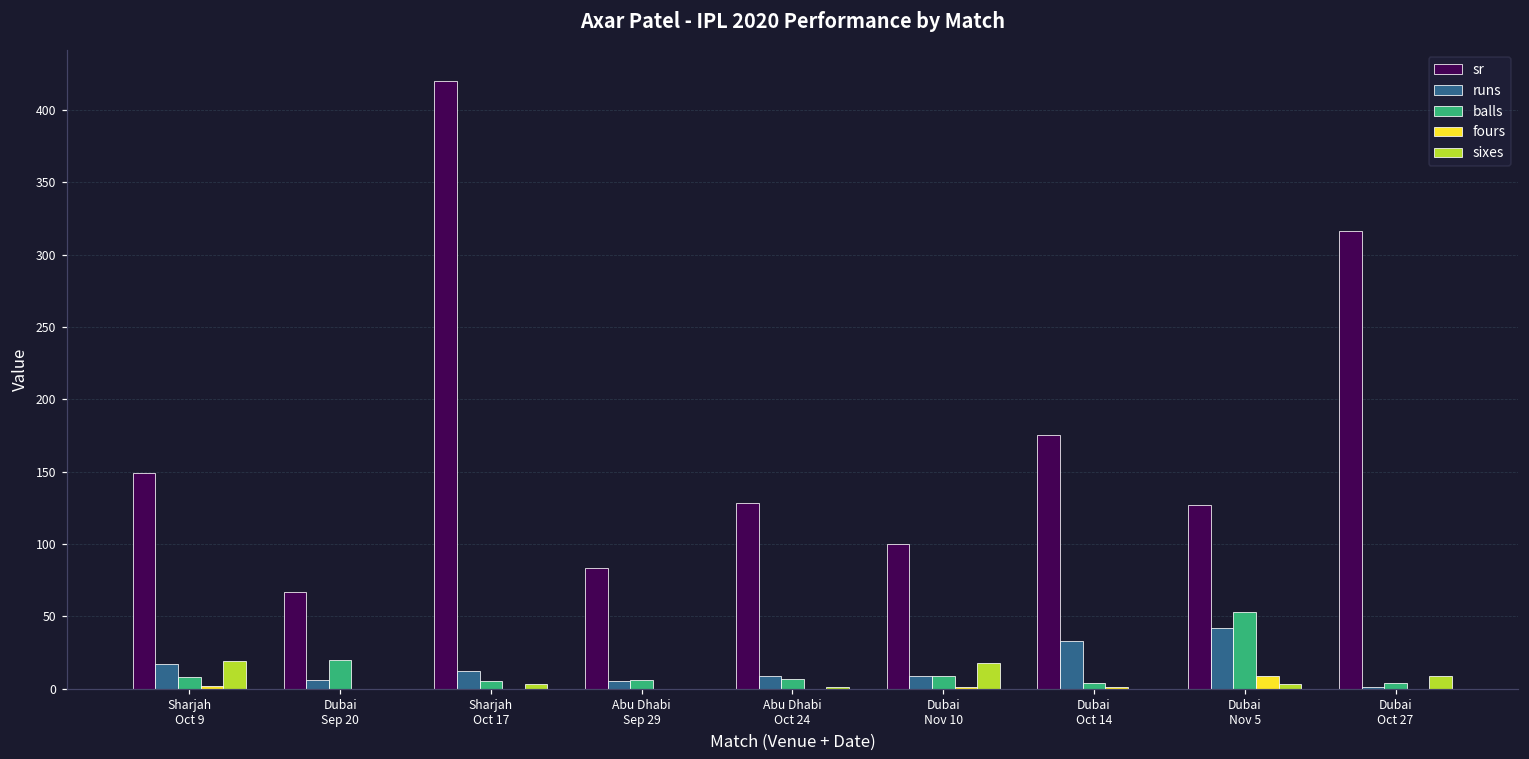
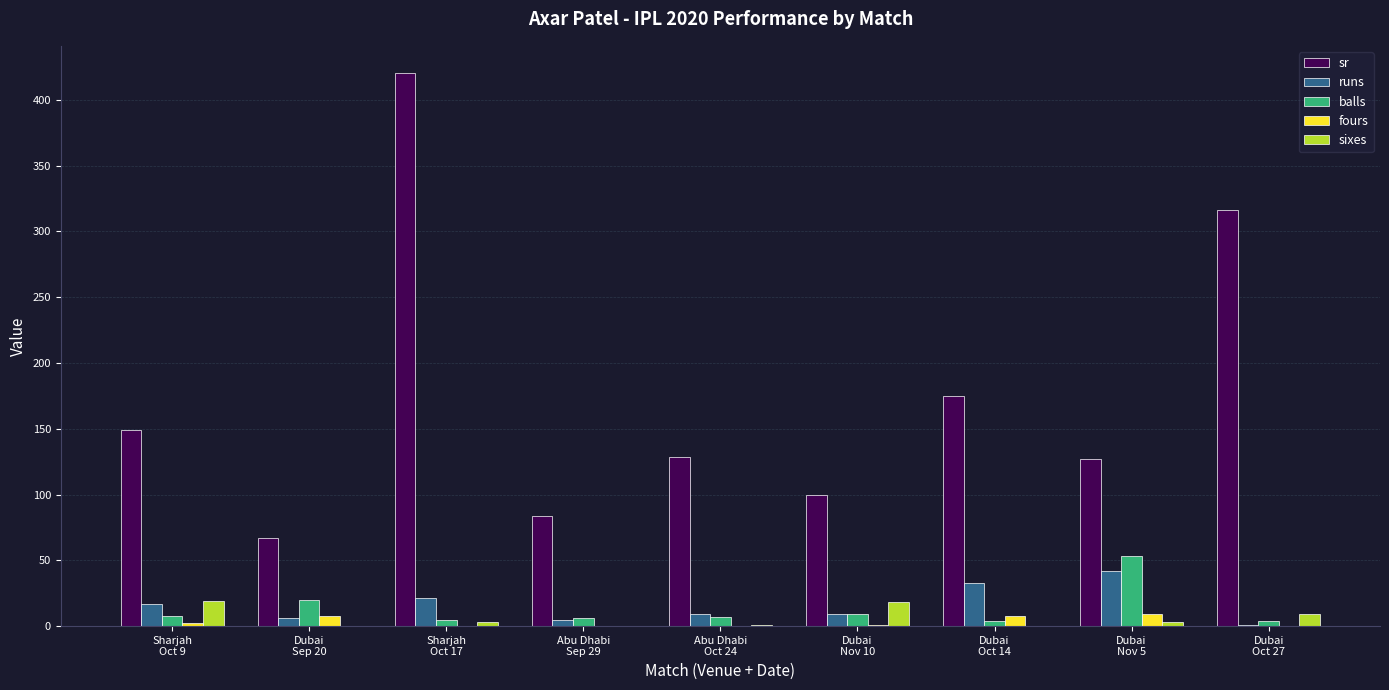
  {
    "sr": {
      "Sharjah Oct 9": 149,
      "Dubai Sep 20": 67,
      "Sharjah Oct 17": 420,
      "Abu Dhabi Sep 29": 83,
      "Abu Dhabi Oct 24": 129,
      "Dubai Nov 10": 100,
      "Dubai Oct 14": 175,
      "Dubai Nov 5": 127,
      "Dubai Oct 27": 316
    },
    "runs": {
      "Sharjah Oct 9": 17,
      "Dubai Sep 20": 6,
-     "Sharjah Oct 17": 12,
+     "Sharjah Oct 17": 21,
      "Abu Dhabi Sep 29": 5,
      "Abu Dhabi Oct 24": 9,
      "Dubai Nov 10": 9,
      "Dubai Oct 14": 33,
      "Dubai Nov 5": 42
    },
    "balls": {
      "Sharjah Oct 9": 8,
      "Dubai Sep 20": 20,
      "Sharjah Oct 17": 5,
      "Abu Dhabi Sep 29": 6,
      "Abu Dhabi Oct 24": 7,
      "Dubai Nov 10": 9,
      "Dubai Oct 14": 4,
      "Dubai Nov 5": 53,
      "Dubai Oct 27": 4
    },
    "fours": {
      "Sharjah Oct 9": 2,
-     "Dubai Sep 20": 0,
+     "Dubai Sep 20": 8,
      "Sharjah Oct 17": 0,
      "Abu Dhabi Sep 29": 0,
      "Abu Dhabi Oct 24": 0,
-     "Dubai Oct 14": 1,
+     "Dubai Oct 14": 8,
      "Dubai Nov 5": 9,
      "Dubai Oct 27": 0
    },
    "sixes": {
      "Sharjah Oct 9": 19,
      "Dubai Sep 20": 0,
      "Sharjah Oct 17": 3,
      "Abu Dhabi Sep 29": 0,
      "Dubai Nov 10": 18,
      "Dubai Oct 14": 0,
      "Dubai Nov 5": 3,
      "Dubai Oct 27": 9
    }
  }
